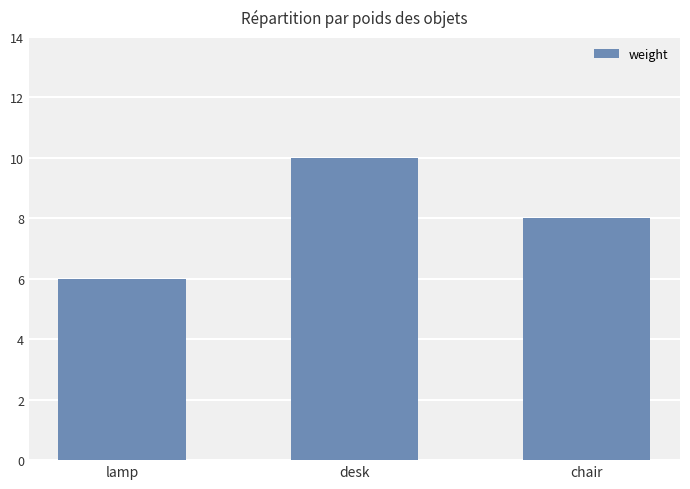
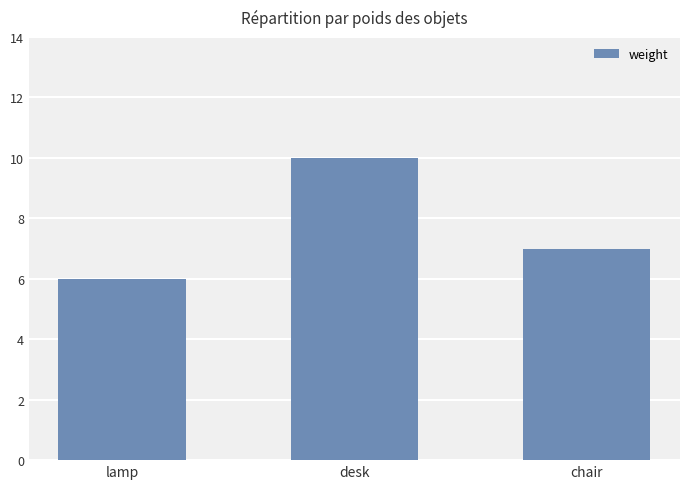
  {
    "lamp": 6,
    "desk": 10,
-   "chair": 8
+   "chair": 7
  }
